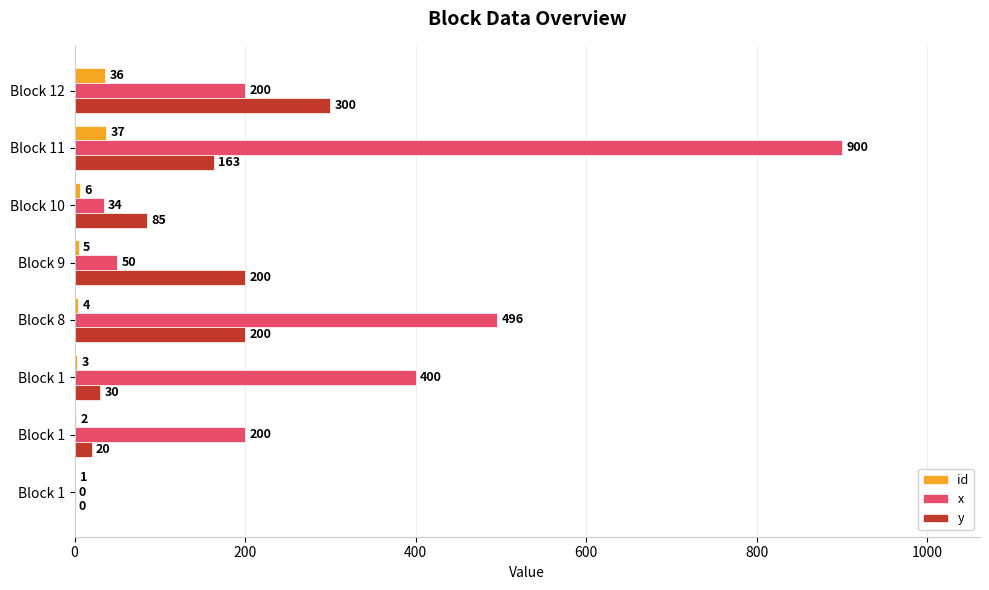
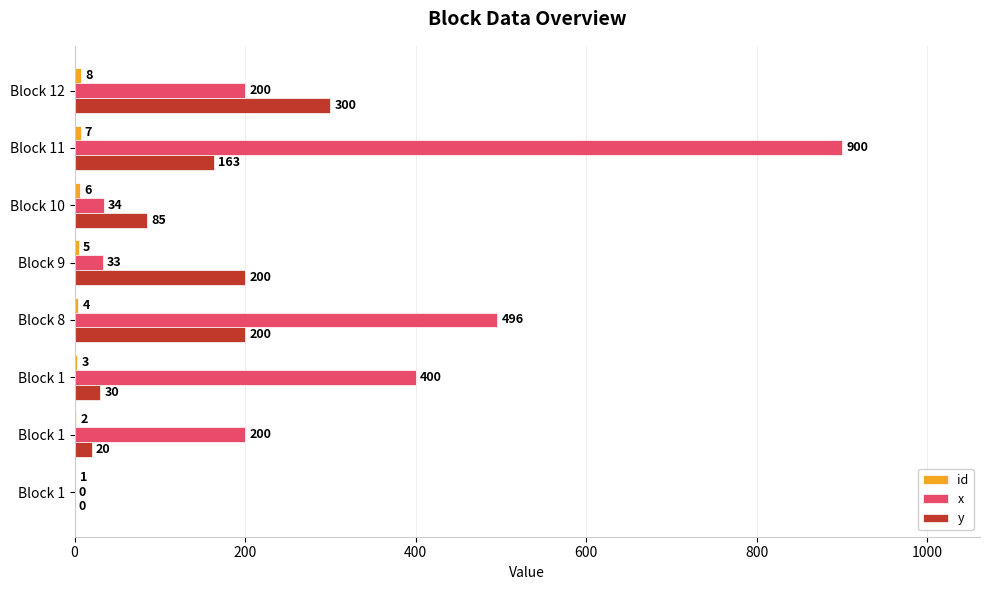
  {
    "id": {
-     "Block 12": 36,
-     "Block 11": 37,
+     "Block 12": 8,
+     "Block 11": 7,
      "Block 10": 6,
      "Block 9": 5,
      "Block 8": 4
    },
    "x": {
      "Block 12": 200,
      "Block 11": 900,
      "Block 10": 34,
-     "Block 9": 50,
+     "Block 9": 33,
      "Block 8": 496
    },
    "y": {
      "Block 12": 300,
      "Block 11": 163,
      "Block 10": 85,
      "Block 9": 200,
      "Block 8": 200
    }
  }
